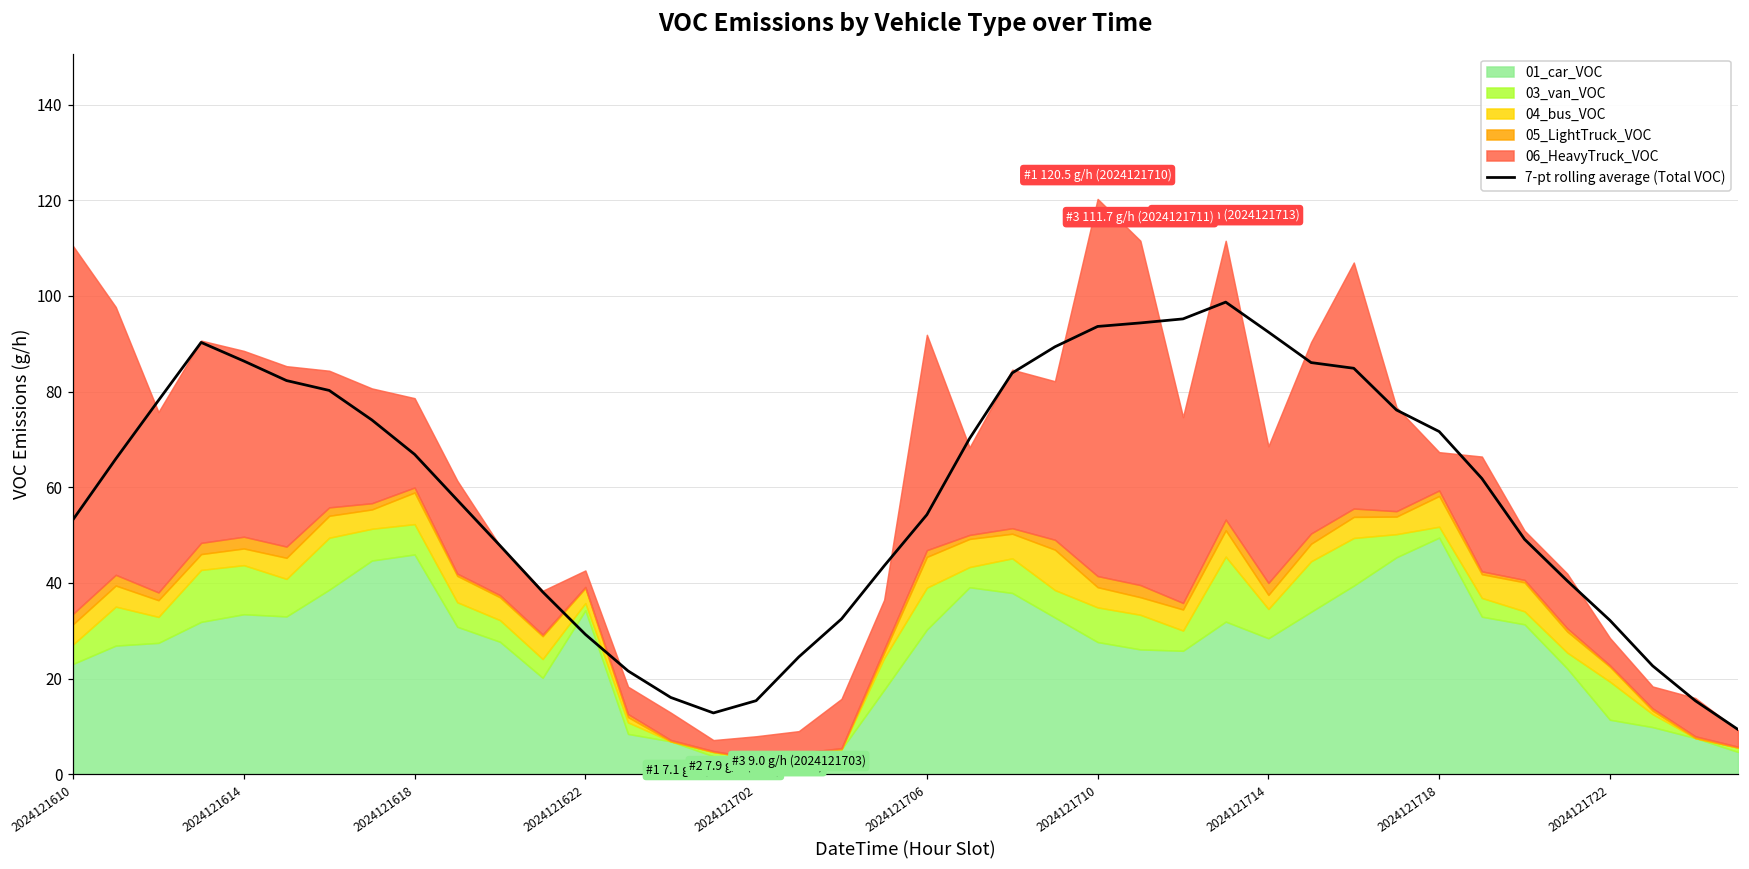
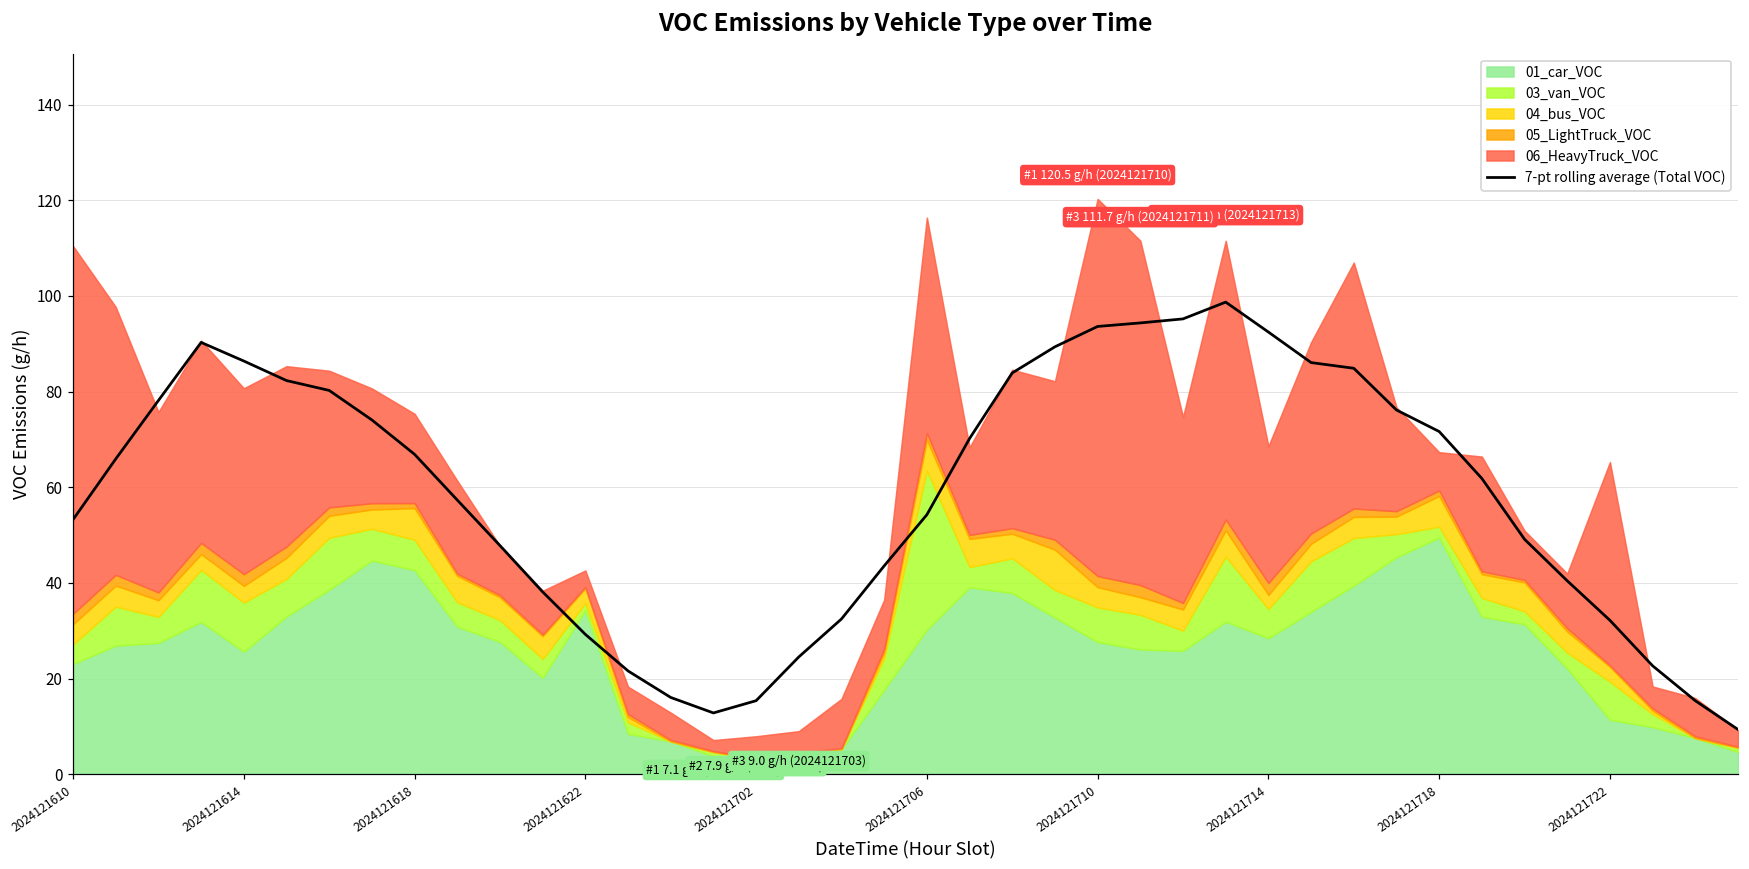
  {
    "7-pt rolling average (Total VOC)": {
      "2024121610": 53,
      "2024121614": 86,
      "2024121618": 67,
      "2024121622": 29,
      "2024121702": 15,
      "2024121706": 54,
      "2024121710": 94,
      "2024121714": 92,
      "2024121718": 72,
      "2024121722": 32
    },
    "01_car_VOC": {
      "2024121610": 23,
-     "2024121614": 33,
-     "2024121618": 46,
+     "2024121614": 26,
+     "2024121618": 43,
      "2024121622": 34,
      "2024121706": 30,
      "2024121710": 28,
      "2024121714": 28,
      "2024121718": 49,
      "2024121722": 11
    },
    "03_van_VOC": {
      "2024121610": 4,
      "2024121614": 10,
      "2024121618": 6,
      "2024121622": 2,
-     "2024121706": 9,
+     "2024121706": 33,
      "2024121710": 7,
      "2024121714": 6,
      "2024121718": 2,
      "2024121722": 8
    },
    "06_HeavyTruck_VOC": {
      "2024121610": 77,
      "2024121614": 39,
      "2024121618": 19,
      "2024121622": 3,
      "2024121702": 5,
      "2024121706": 45,
      "2024121714": 29,
      "2024121718": 8,
-     "2024121722": 6
+     "2024121722": 42
    }
  }
